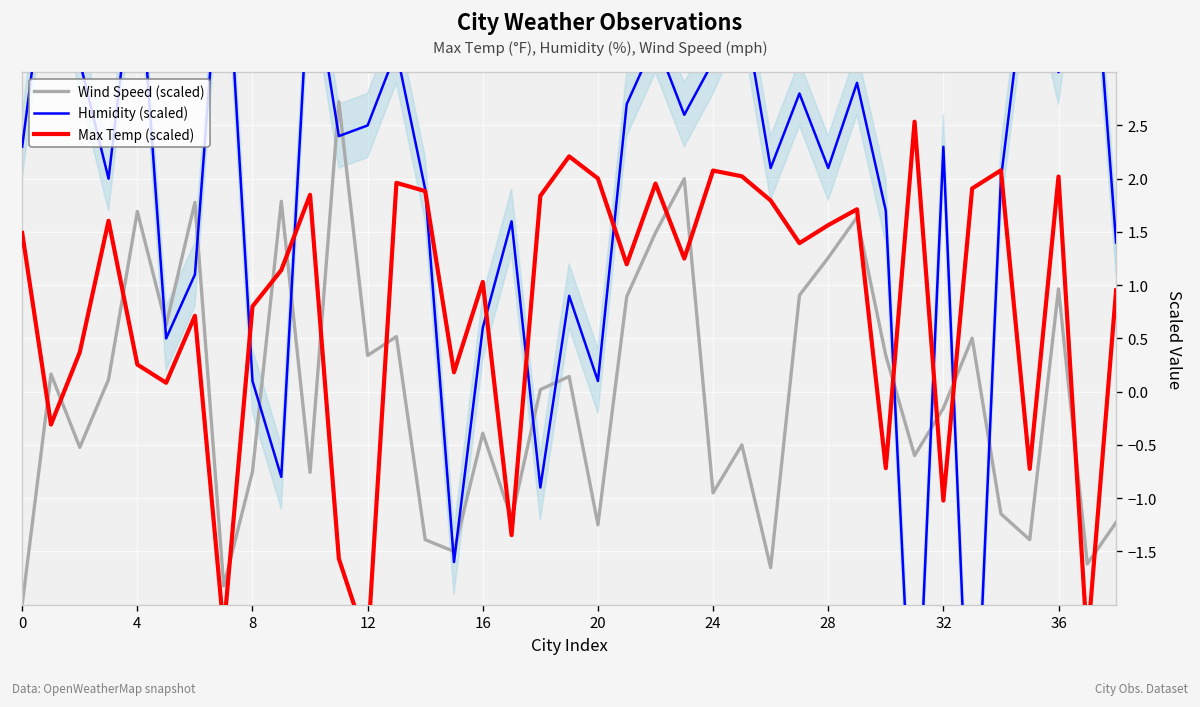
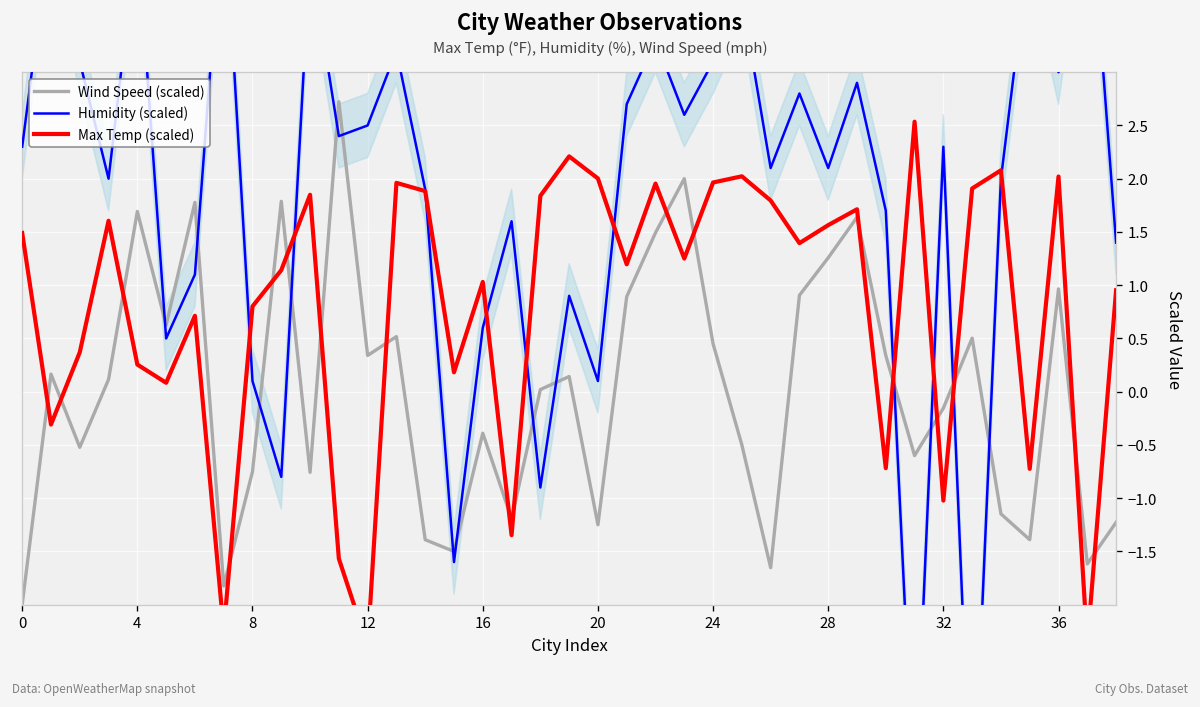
  {
    "Wind Speed (scaled)": {
      "0": -2.0,
      "4": 1.7,
      "8": -0.8,
      "12": 0.3,
      "16": -0.4,
      "20": -1.3,
-     "24": -1.0,
+     "24": 0.5,
      "28": 1.3,
      "32": -0.2,
      "36": 1.0
    },
    "Humidity (scaled)": {
      "0": 2.3,
      "8": 0.1,
      "12": 2.5,
      "16": 0.6,
      "20": 0.1,
      "28": 2.1,
      "32": 2.3,
      "36": 3.0
    },
    "Max Temp (scaled)": {
      "0": 1.5,
      "4": 0.3,
      "8": 0.8,
      "16": 1.0,
      "20": 2.0,
-     "24": 2.1,
+     "24": 2.0,
      "28": 1.6,
      "32": -1.0,
      "36": 2.0
    }
  }
